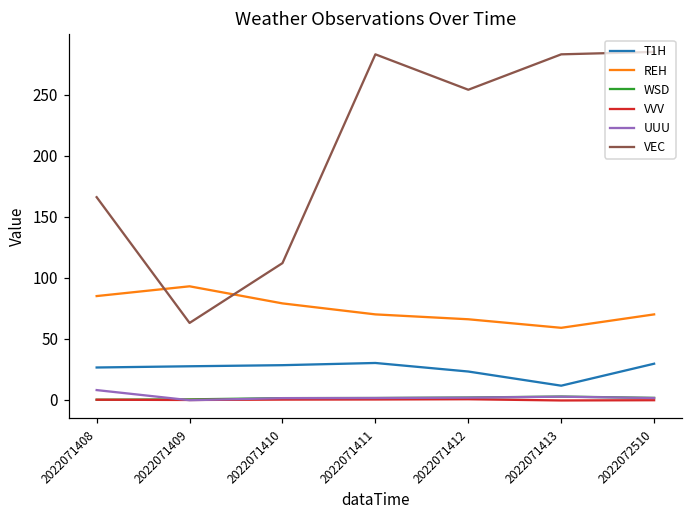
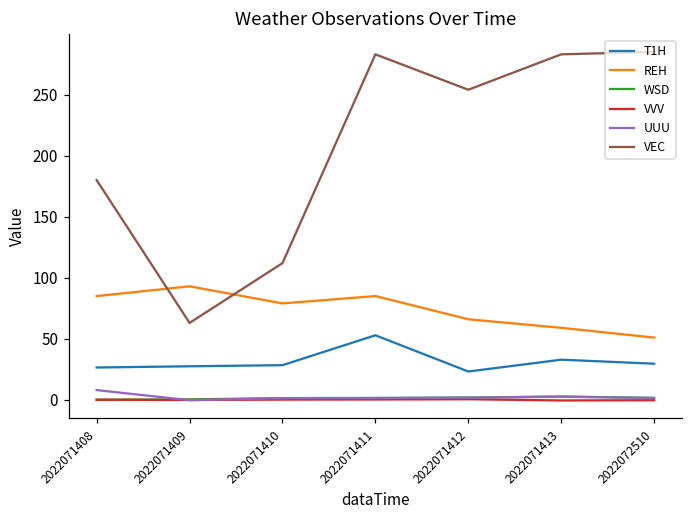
  {
    "T1H": {
      "2022071408": 27,
      "2022071409": 28,
      "2022071410": 28,
-     "2022071411": 30,
+     "2022071411": 53,
      "2022071412": 23,
-     "2022071413": 12,
+     "2022071413": 33,
      "2022072510": 30
    },
    "REH": {
      "2022071408": 85,
      "2022071409": 93,
      "2022071410": 79,
-     "2022071411": 70,
+     "2022071411": 85,
      "2022071412": 66,
      "2022071413": 59,
-     "2022072510": 70
+     "2022072510": 51
    },
    "VVV": {
      "2022071413": -1
    },
    "UUU": {
      "2022071408": 8
    },
    "VEC": {
-     "2022071408": 166,
+     "2022071408": 180,
      "2022071409": 63,
      "2022071410": 112,
      "2022071411": 283,
      "2022071412": 254,
      "2022071413": 283
    }
  }
